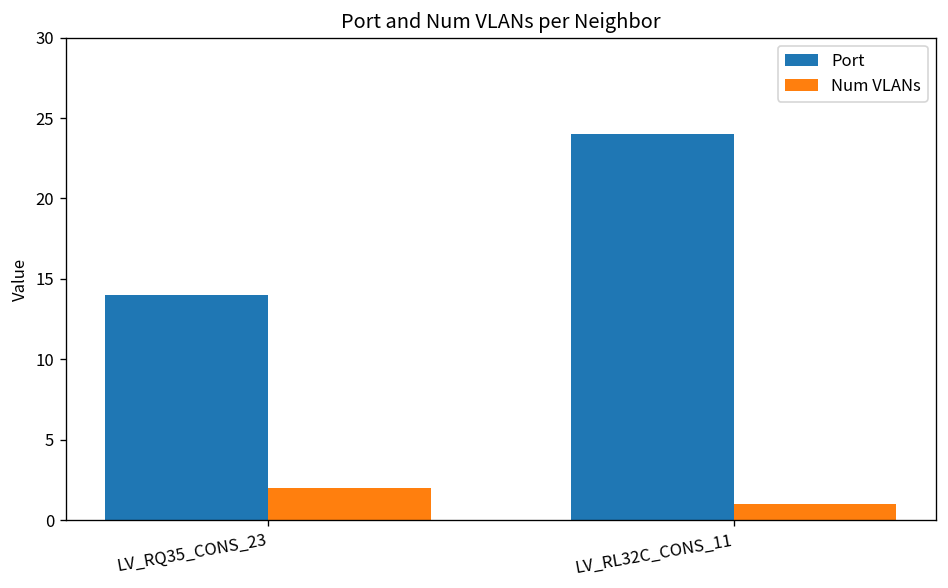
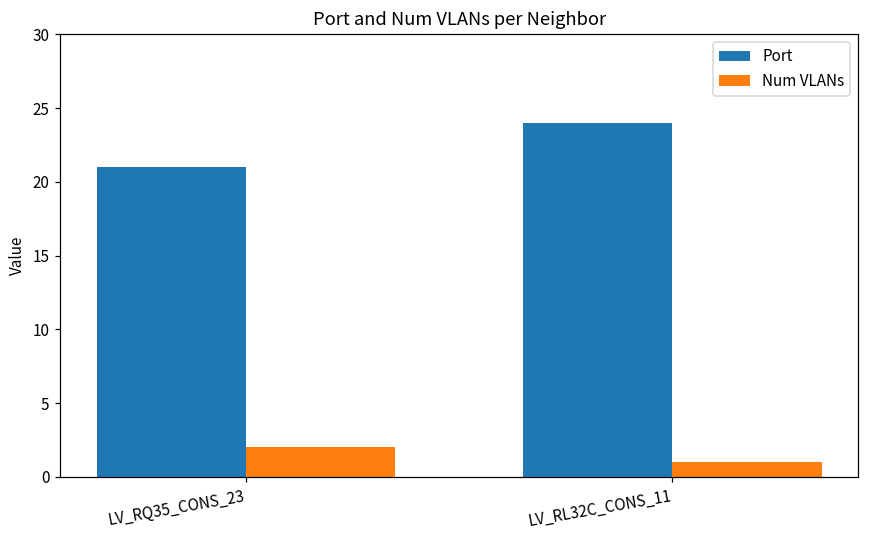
  {
    "Port": {
-     "LV_RQ35_CONS_23": 14,
+     "LV_RQ35_CONS_23": 21,
      "LV_RL32C_CONS_11": 24
    },
    "Num VLANs": {
      "LV_RQ35_CONS_23": 2,
      "LV_RL32C_CONS_11": 1
    }
  }
